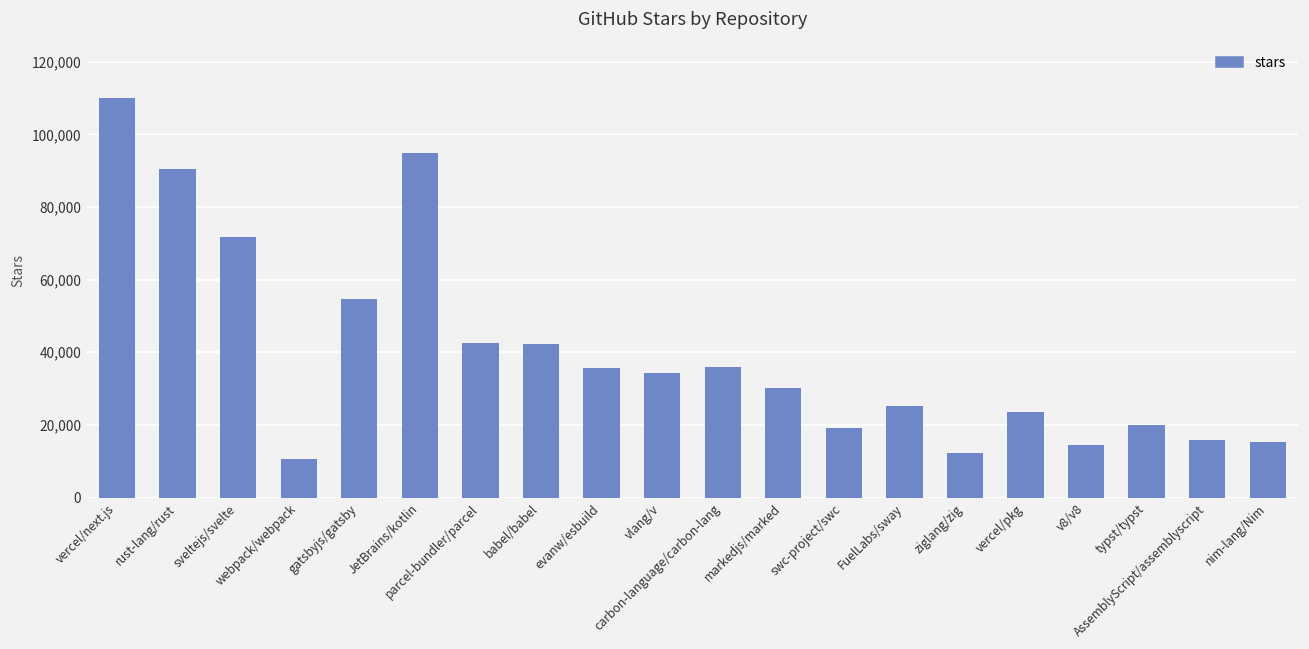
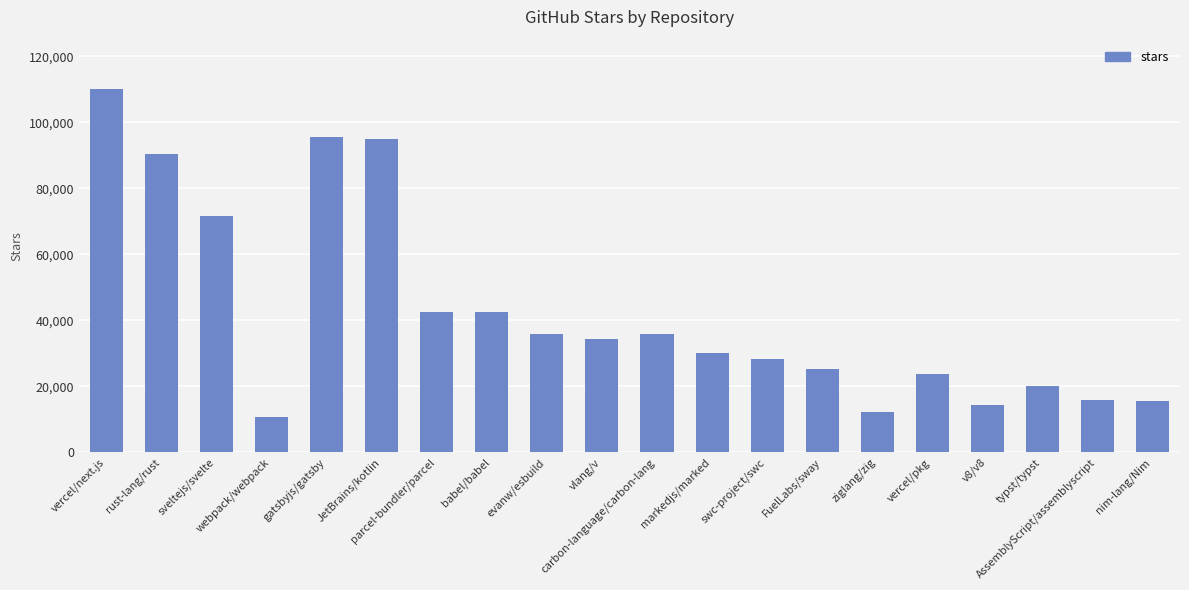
  {
    "vercel/next.js": "110,000",
    "rust-lang/rust": "90,000",
    "sveltejs/svelte": "72,000",
    "webpack/webpack": "11,000",
-   "gatsbyjs/gatsby": "55,000",
+   "gatsbyjs/gatsby": "95,000",
    "JetBrains/kotlin": "95,000",
    "parcel-bundler/parcel": "43,000",
    "babel/babel": "42,000",
    "evanw/esbuild": "36,000",
    "vlang/v": "34,000",
    "carbon-language/carbon-lang": "36,000",
    "markedjs/marked": "30,000",
-   "swc-project/swc": "19,000",
+   "swc-project/swc": "28,000",
    "FuelLabs/sway": "25,000",
    "ziglang/zig": "12,000",
    "vercel/pkg": "24,000",
    "v8/v8": "14,000",
    "typst/typst": "20,000",
    "AssemblyScript/assemblyscript": "16,000",
    "nim-lang/Nim": "15,000"
  }
